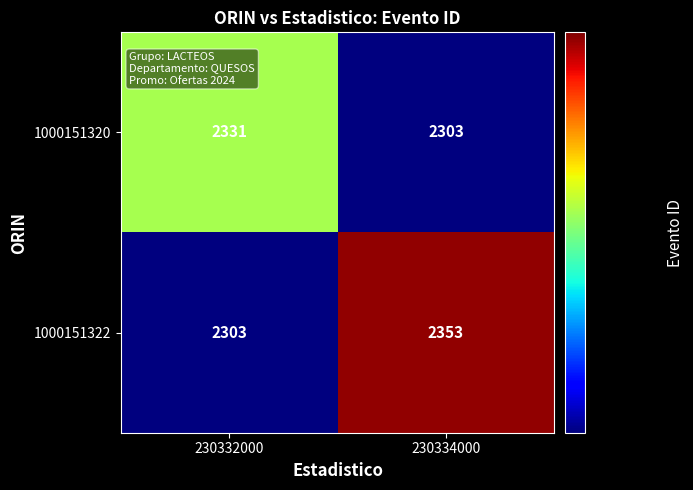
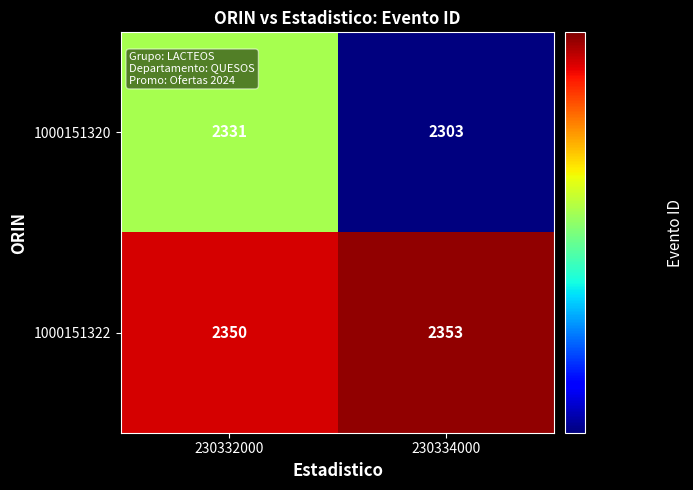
  {
    "1000151320": {
      "230332000": 2331,
      "230334000": 2303
    },
    "1000151322": {
-     "230332000": 2303,
+     "230332000": 2350,
      "230334000": 2353
    }
  }
